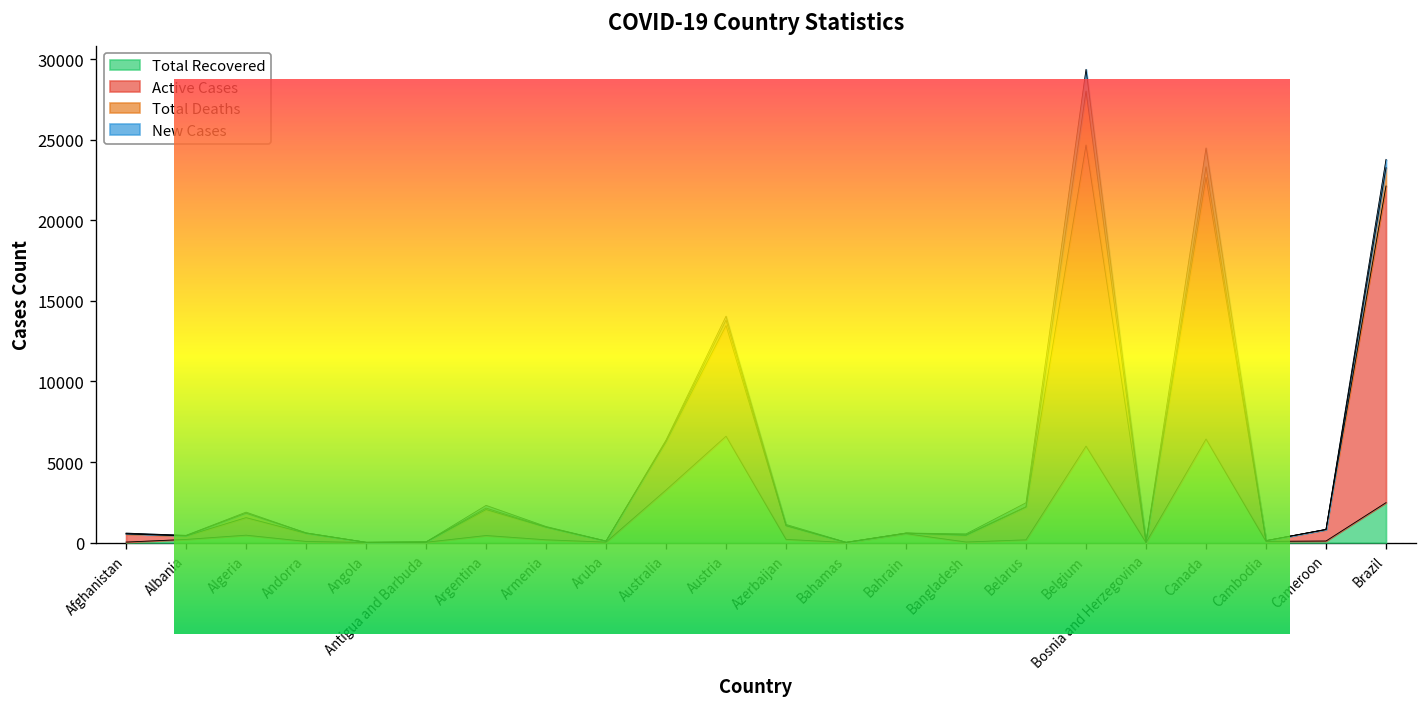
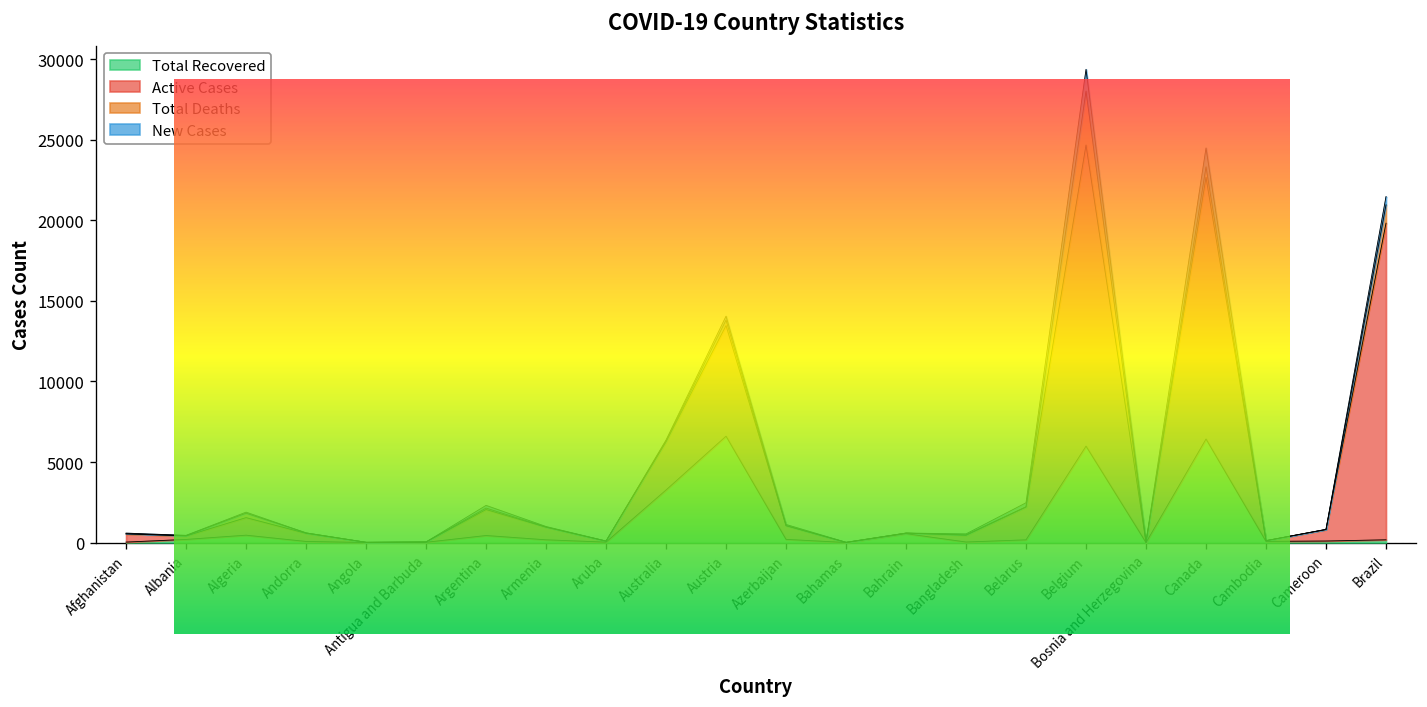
  {
    "Total Recovered": {
      "Afghanistan": 0,
-     "Brazil": 2500
+     "Brazil": 200
    },
    "New Cases": {
      "Brazil": 500
    }
  }
